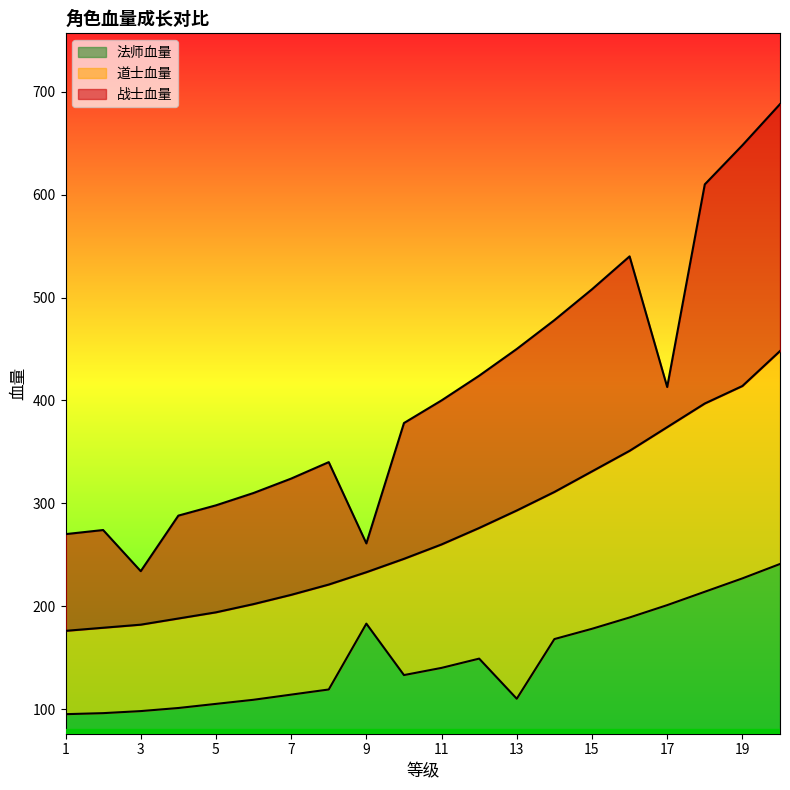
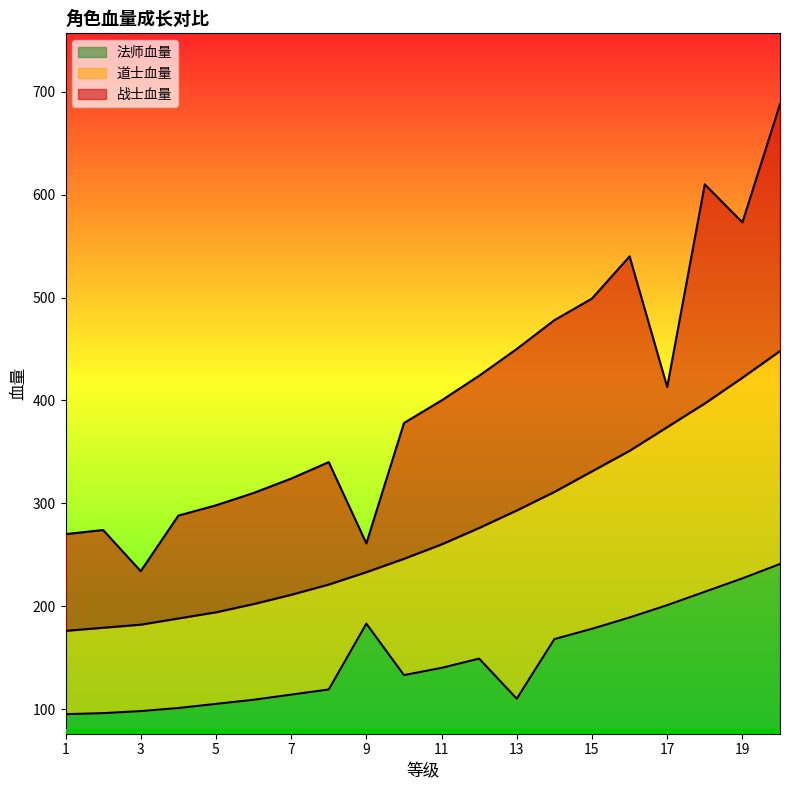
  {
    "战士血量": {
      "1": 270,
      "3": 234,
      "5": 298,
      "7": 324,
      "9": 261,
      "11": 400,
      "13": 450,
-     "15": 508,
+     "15": 499,
      "17": 413,
-     "19": 648
+     "19": 573
    },
    "道士血量": {
      "1": 176,
      "3": 182,
      "5": 194,
      "7": 211,
      "9": 233,
      "11": 260,
      "13": 293,
      "15": 331,
      "17": 374,
-     "19": 414
+     "19": 422
    },
    "法师血量": {
      "1": 95,
      "3": 98,
      "5": 105,
      "7": 114,
      "9": 183,
      "11": 140,
      "13": 110,
      "15": 178,
      "17": 201,
      "19": 227
    }
  }
